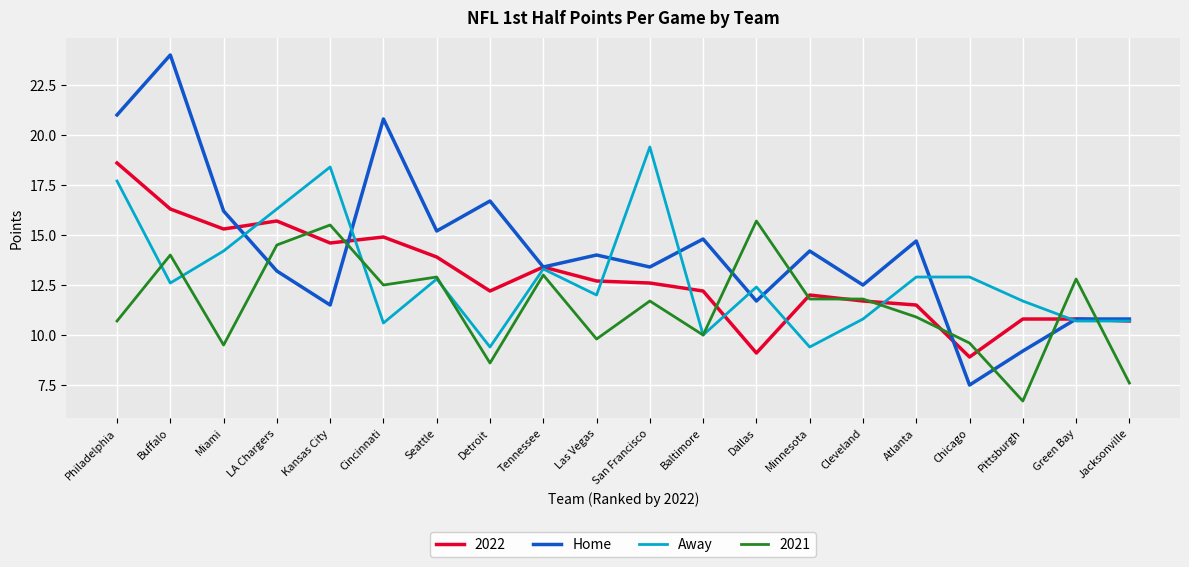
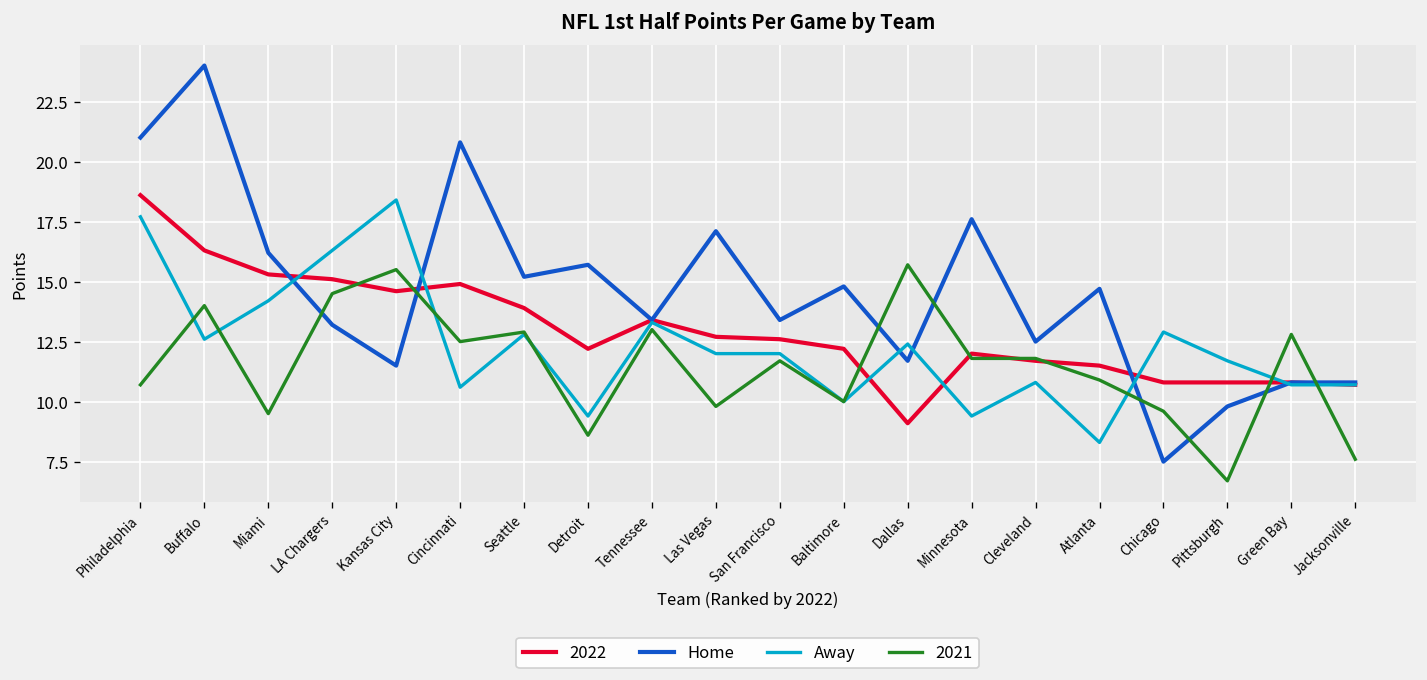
  {
    "2022": {
      "Philadelphia": 18.6,
      "Buffalo": 16.3,
      "Miami": 15.3,
-     "LA Chargers": 15.7,
+     "LA Chargers": 15.1,
      "Kansas City": 14.6,
      "Cincinnati": 14.9,
      "Seattle": 13.9,
      "Detroit": 12.2,
      "Las Vegas": 12.7,
      "San Francisco": 12.6,
      "Baltimore": 12.2,
      "Dallas": 9.1,
      "Minnesota": 12.0,
      "Atlanta": 11.5,
-     "Chicago": 8.9,
+     "Chicago": 10.8,
      "Pittsburgh": 10.8
    },
    "Home": {
      "Philadelphia": 21.0,
      "Buffalo": 24.0,
      "Miami": 16.2,
      "LA Chargers": 13.2,
      "Kansas City": 11.5,
      "Cincinnati": 20.8,
      "Seattle": 15.2,
-     "Detroit": 16.7,
-     "Las Vegas": 14.0,
+     "Detroit": 15.7,
+     "Las Vegas": 17.1,
      "San Francisco": 13.4,
      "Baltimore": 14.8,
      "Dallas": 11.7,
-     "Minnesota": 14.2,
+     "Minnesota": 17.6,
      "Cleveland": 12.5,
      "Atlanta": 14.7,
      "Chicago": 7.5,
-     "Pittsburgh": 9.2
+     "Pittsburgh": 9.8
    },
    "Away": {
      "Philadelphia": 17.7,
      "Buffalo": 12.6,
      "Miami": 14.2,
      "LA Chargers": 16.3,
      "Kansas City": 18.4,
      "Cincinnati": 10.6,
      "Detroit": 9.4,
      "Las Vegas": 12.0,
-     "San Francisco": 19.4,
+     "San Francisco": 12.0,
      "Dallas": 12.4,
      "Minnesota": 9.4,
      "Cleveland": 10.8,
-     "Atlanta": 12.9,
+     "Atlanta": 8.3,
      "Chicago": 12.9,
      "Pittsburgh": 11.7
    },
    "2021": {
      "Philadelphia": 10.7,
      "Buffalo": 14.0,
      "Miami": 9.5,
      "LA Chargers": 14.5,
      "Kansas City": 15.5,
      "Cincinnati": 12.5,
      "Detroit": 8.6,
      "Tennessee": 13.0,
      "Las Vegas": 9.8,
      "San Francisco": 11.7,
      "Dallas": 15.7,
      "Minnesota": 11.8,
      "Atlanta": 10.9,
      "Chicago": 9.6,
      "Pittsburgh": 6.7,
      "Green Bay": 12.8,
      "Jacksonville": 7.6
    }
  }
